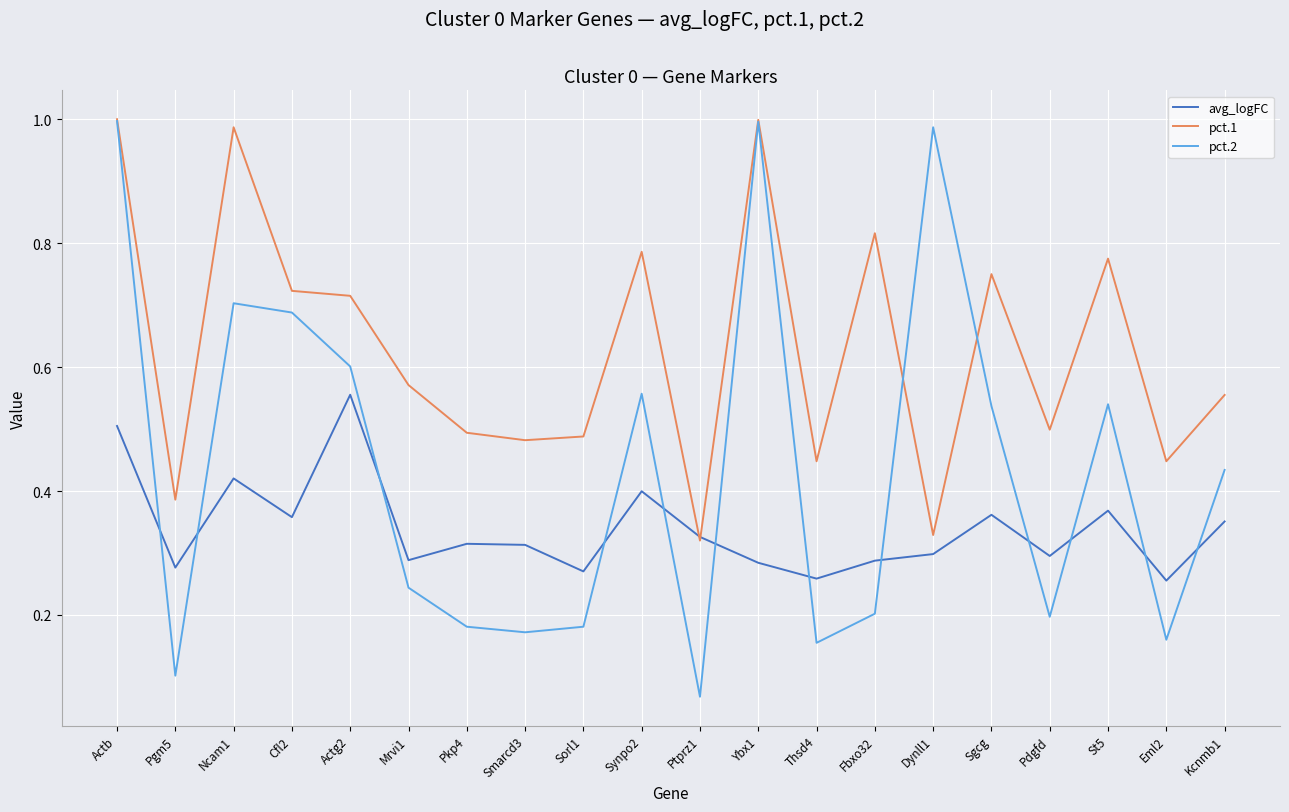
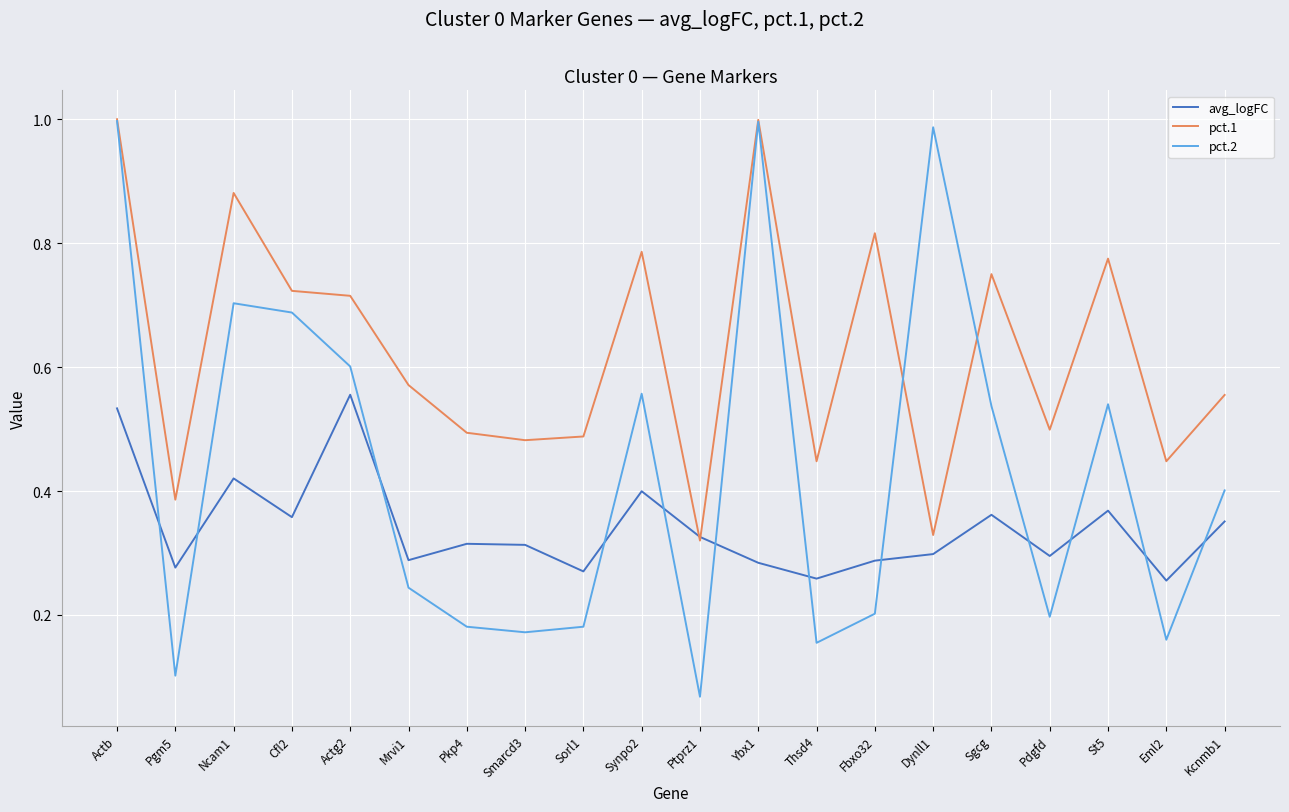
  {
    "avg_logFC": {
-     "Actb": 0.50,
+     "Actb": 0.53,
      "Pgm5": 0.28,
      "Ncam1": 0.42,
      "Cfl2": 0.36,
      "Actg2": 0.56,
      "Mrvi1": 0.29,
      "Pkp4": 0.31,
      "Smarcd3": 0.31,
      "Sorl1": 0.27,
      "Synpo2": 0.40,
      "Ptprz1": 0.33,
      "Ybx1": 0.28,
      "Thsd4": 0.26,
      "Fbxo32": 0.29,
      "Dynll1": 0.30,
      "Sgcg": 0.36,
      "Pdgfd": 0.30,
      "St5": 0.37,
      "Eml2": 0.26,
      "Kcnmb1": 0.35
    },
    "pct.1": {
      "Pgm5": 0.39,
-     "Ncam1": 0.99,
+     "Ncam1": 0.88,
      "Cfl2": 0.72,
      "Actg2": 0.72,
      "Mrvi1": 0.57,
      "Pkp4": 0.49,
      "Smarcd3": 0.48,
      "Sorl1": 0.49,
      "Synpo2": 0.79,
      "Ptprz1": 0.32,
      "Thsd4": 0.45,
      "Fbxo32": 0.82,
      "Dynll1": 0.33,
      "Sgcg": 0.75,
      "Pdgfd": 0.50,
      "St5": 0.78,
      "Eml2": 0.45,
      "Kcnmb1": 0.56
    },
    "pct.2": {
      "Pgm5": 0.10,
      "Ncam1": 0.70,
      "Cfl2": 0.69,
      "Actg2": 0.60,
      "Mrvi1": 0.24,
      "Pkp4": 0.18,
      "Smarcd3": 0.17,
      "Sorl1": 0.18,
      "Synpo2": 0.56,
      "Ptprz1": 0.07,
      "Thsd4": 0.16,
      "Fbxo32": 0.20,
      "Dynll1": 0.99,
      "Sgcg": 0.54,
      "Pdgfd": 0.20,
      "St5": 0.54,
      "Eml2": 0.16,
-     "Kcnmb1": 0.43
+     "Kcnmb1": 0.40
    }
  }
